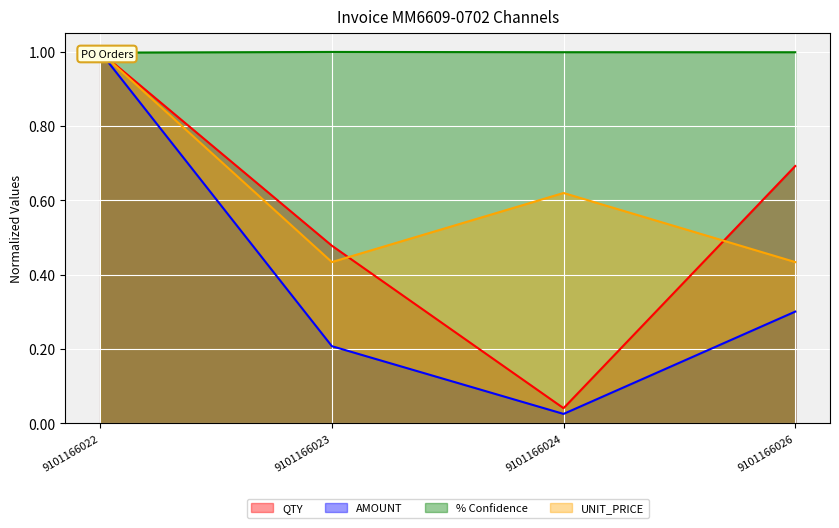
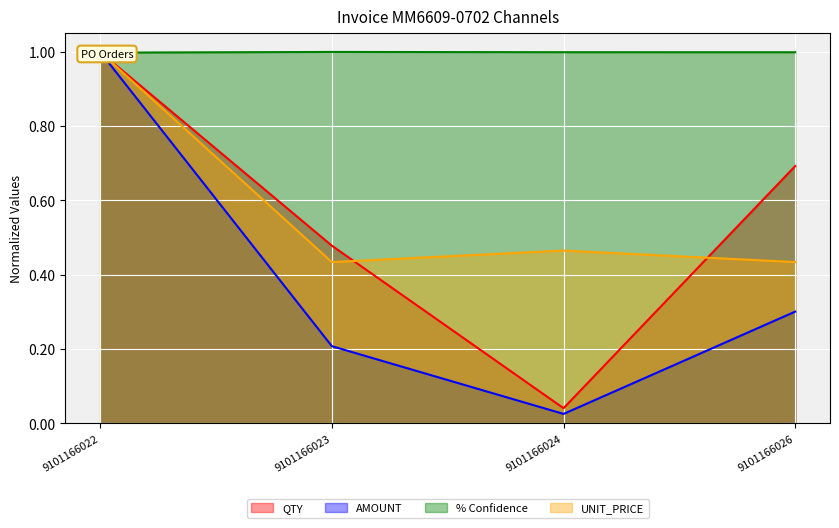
  {
    "QTY": {
      "9101166023": 0.48,
      "9101166024": 0.04,
      "9101166026": 0.69
    },
    "AMOUNT": {
      "9101166023": 0.21,
      "9101166024": 0.03,
      "9101166026": 0.30
    },
    "% Confidence": {
      "9101166023": 1.00,
      "9101166024": 1.00,
      "9101166026": 1.00
    },
    "UNIT_PRICE": {
      "9101166023": 0.43,
-     "9101166024": 0.62,
+     "9101166024": 0.47,
      "9101166026": 0.43
    }
  }
